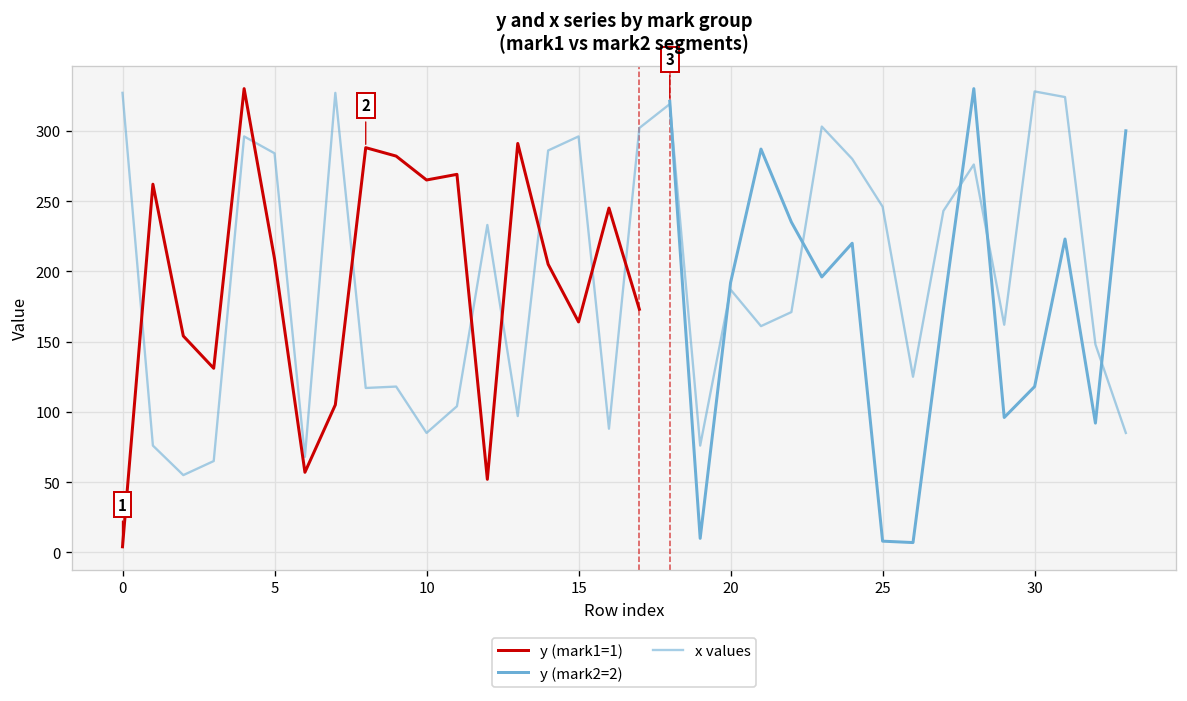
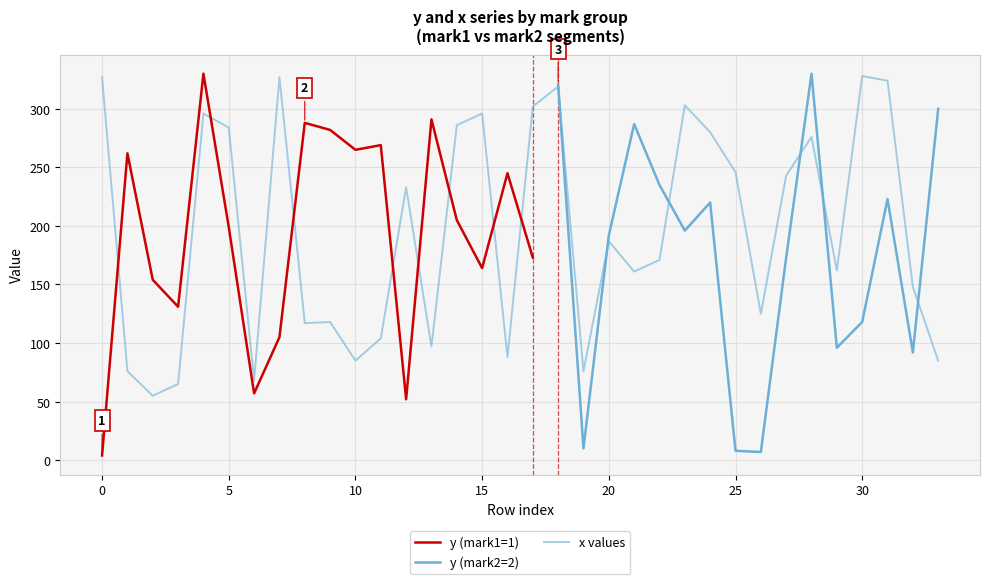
  {
    "y (mark1=1)": {
-     "5": 209,
+     "5": 199,
      "10": 265,
      "15": 164
    }
  }
